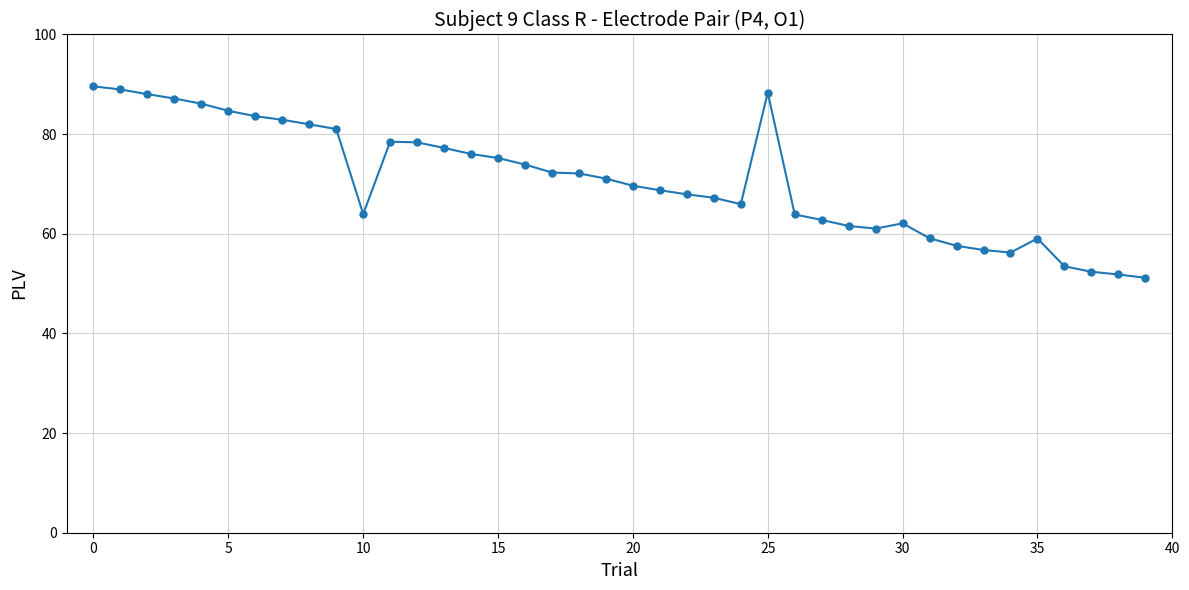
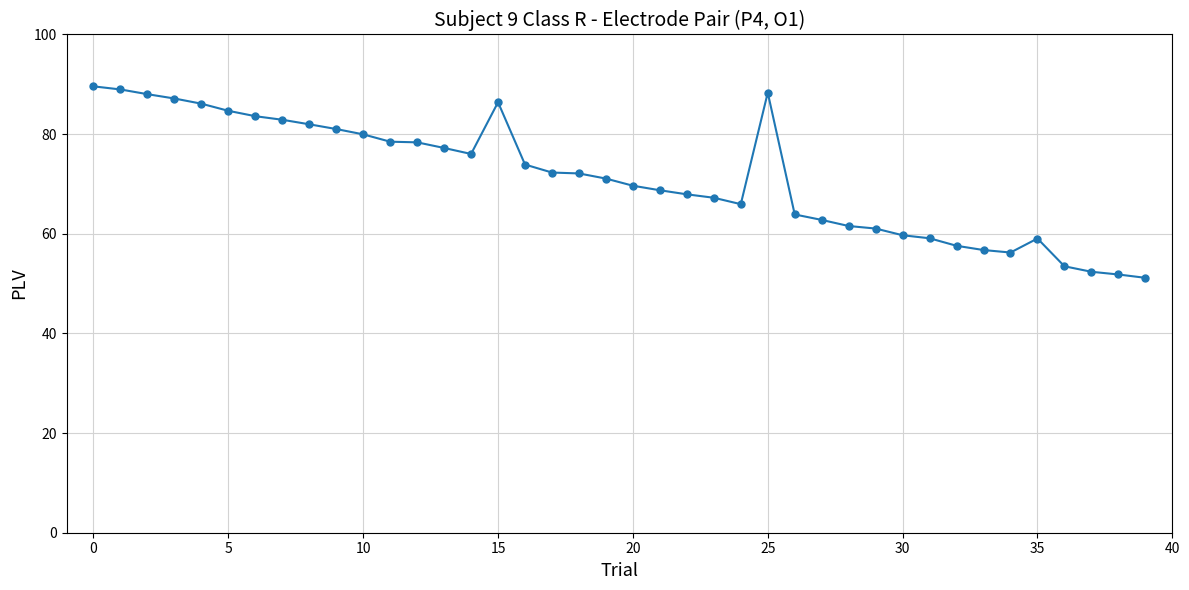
  {
    "0": 90,
    "5": 85,
-   "10": 64,
-   "15": 75,
+   "10": 80,
+   "15": 86,
    "20": 70,
    "25": 88,
-   "30": 62,
+   "30": 60,
    "35": 59
  }
